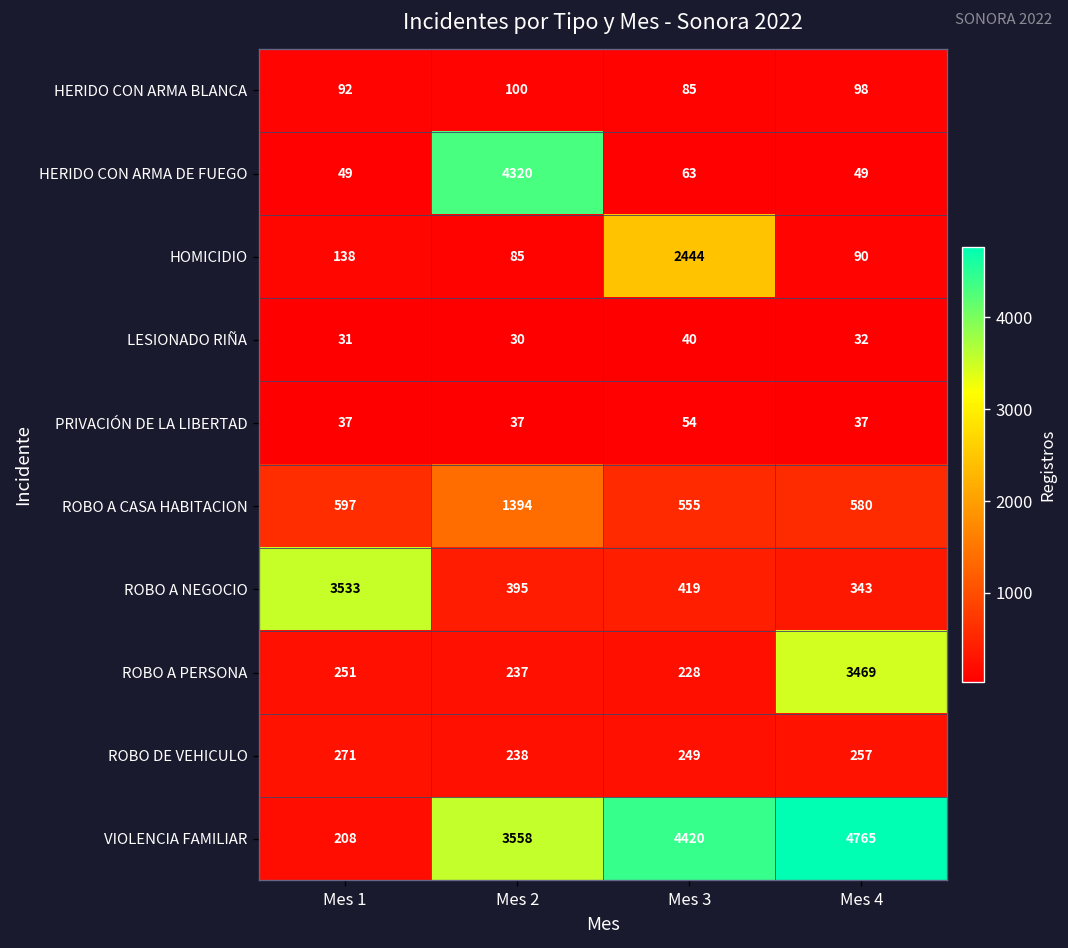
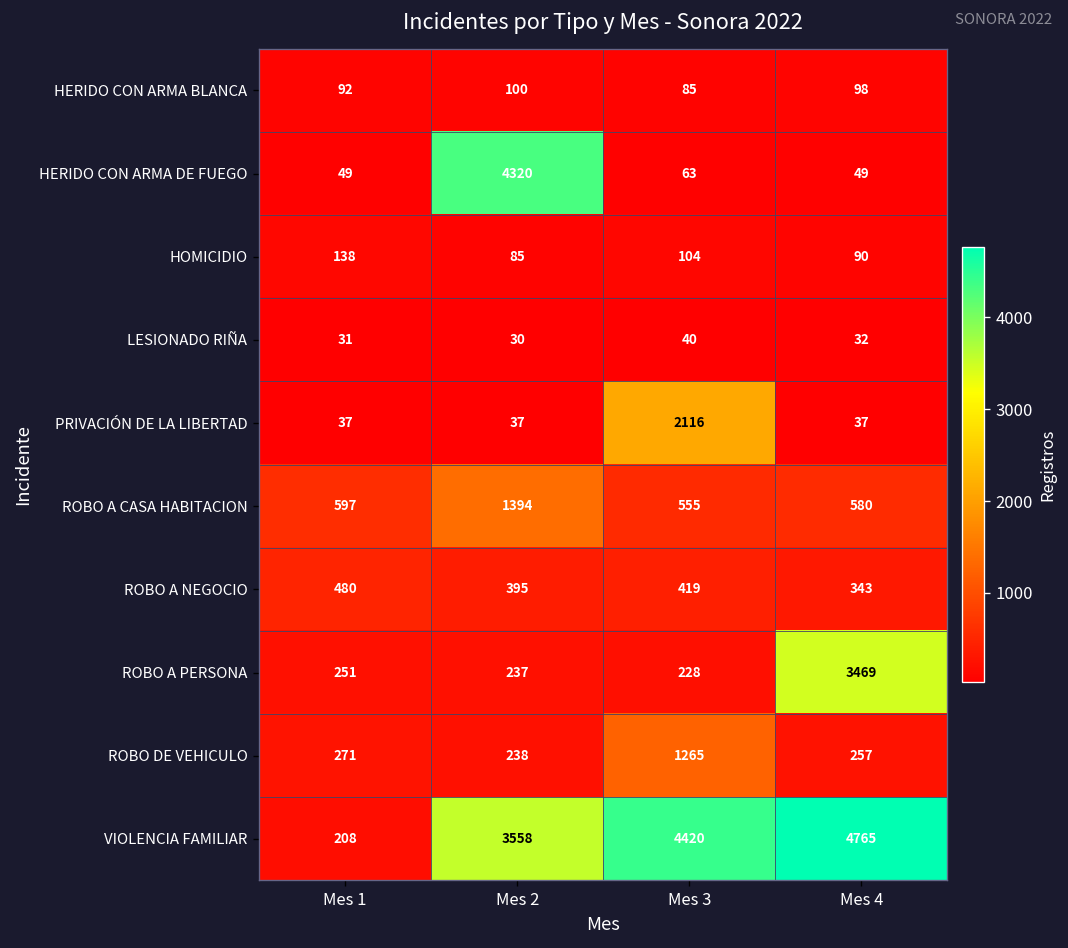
  {
    "HERIDO CON ARMA BLANCA": {
      "Mes 1": 92,
      "Mes 2": 100,
      "Mes 3": 85,
      "Mes 4": 98
    },
    "HERIDO CON ARMA DE FUEGO": {
      "Mes 1": 49,
      "Mes 2": 4320,
      "Mes 3": 63,
      "Mes 4": 49
    },
    "HOMICIDIO": {
      "Mes 1": 138,
      "Mes 2": 85,
-     "Mes 3": 2444,
+     "Mes 3": 104,
      "Mes 4": 90
    },
    "LESIONADO RIÑA": {
      "Mes 1": 31,
      "Mes 2": 30,
      "Mes 3": 40,
      "Mes 4": 32
    },
    "PRIVACIÓN DE LA LIBERTAD": {
      "Mes 1": 37,
      "Mes 2": 37,
-     "Mes 3": 54,
+     "Mes 3": 2116,
      "Mes 4": 37
    },
    "ROBO A CASA HABITACION": {
      "Mes 1": 597,
      "Mes 2": 1394,
      "Mes 3": 555,
      "Mes 4": 580
    },
    "ROBO A NEGOCIO": {
-     "Mes 1": 3533,
+     "Mes 1": 480,
      "Mes 2": 395,
      "Mes 3": 419,
      "Mes 4": 343
    },
    "ROBO A PERSONA": {
      "Mes 1": 251,
      "Mes 2": 237,
      "Mes 3": 228,
      "Mes 4": 3469
    },
    "ROBO DE VEHICULO": {
      "Mes 1": 271,
      "Mes 2": 238,
-     "Mes 3": 249,
+     "Mes 3": 1265,
      "Mes 4": 257
    },
    "VIOLENCIA FAMILIAR": {
      "Mes 1": 208,
      "Mes 2": 3558,
      "Mes 3": 4420,
      "Mes 4": 4765
    }
  }
